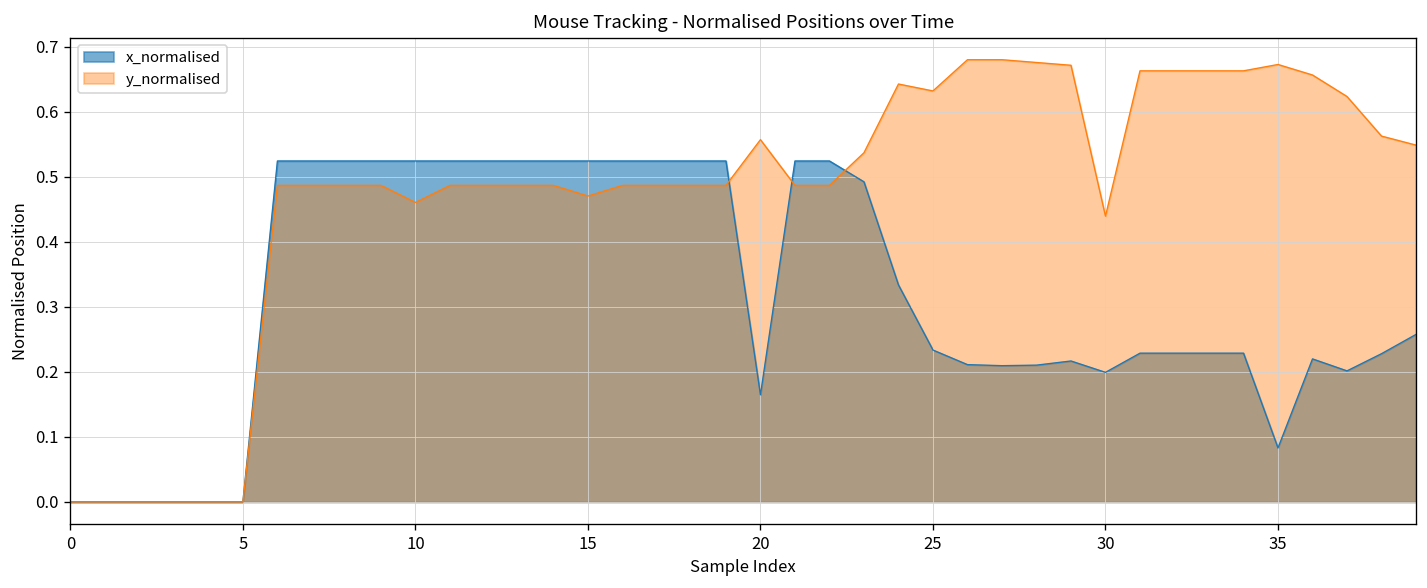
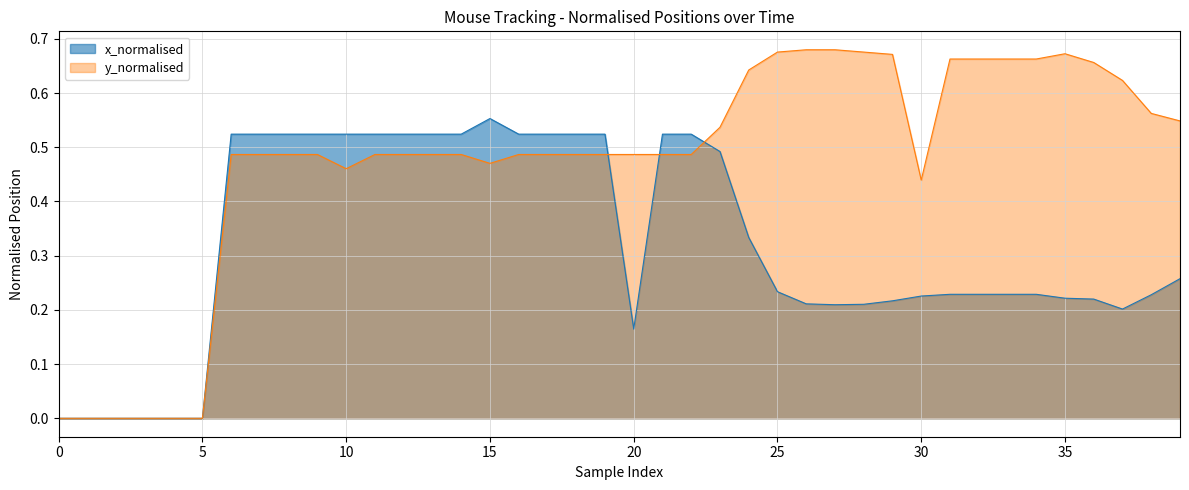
  {
    "x_normalised": {
      "10": 0.52,
-     "15": 0.52,
+     "15": 0.55,
      "20": 0.16,
      "25": 0.23,
-     "30": 0.20,
-     "35": 0.08
+     "30": 0.23,
+     "35": 0.22
    },
    "y_normalised": {
      "10": 0.46,
      "15": 0.47,
-     "20": 0.56,
-     "25": 0.63,
+     "20": 0.49,
+     "25": 0.68,
      "30": 0.44,
      "35": 0.67
    }
  }
